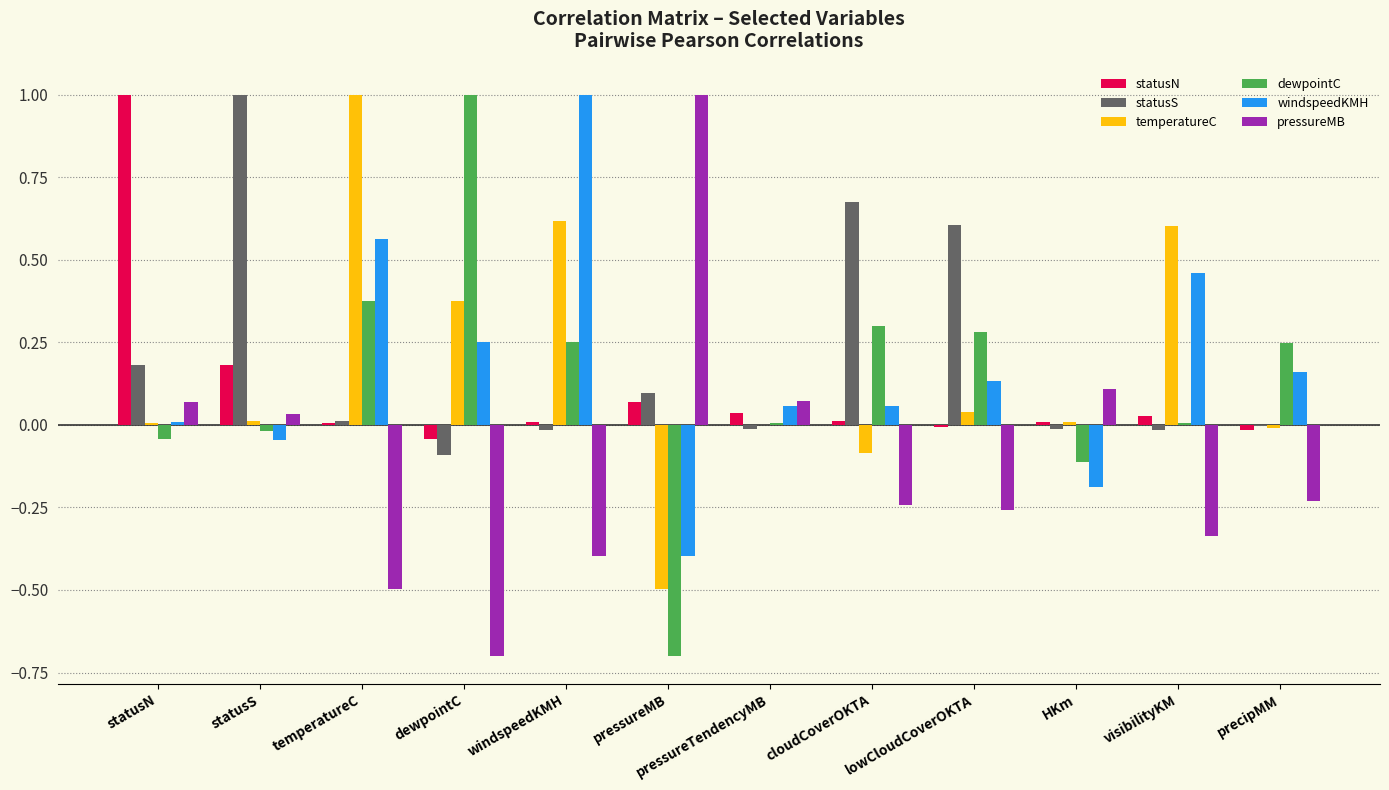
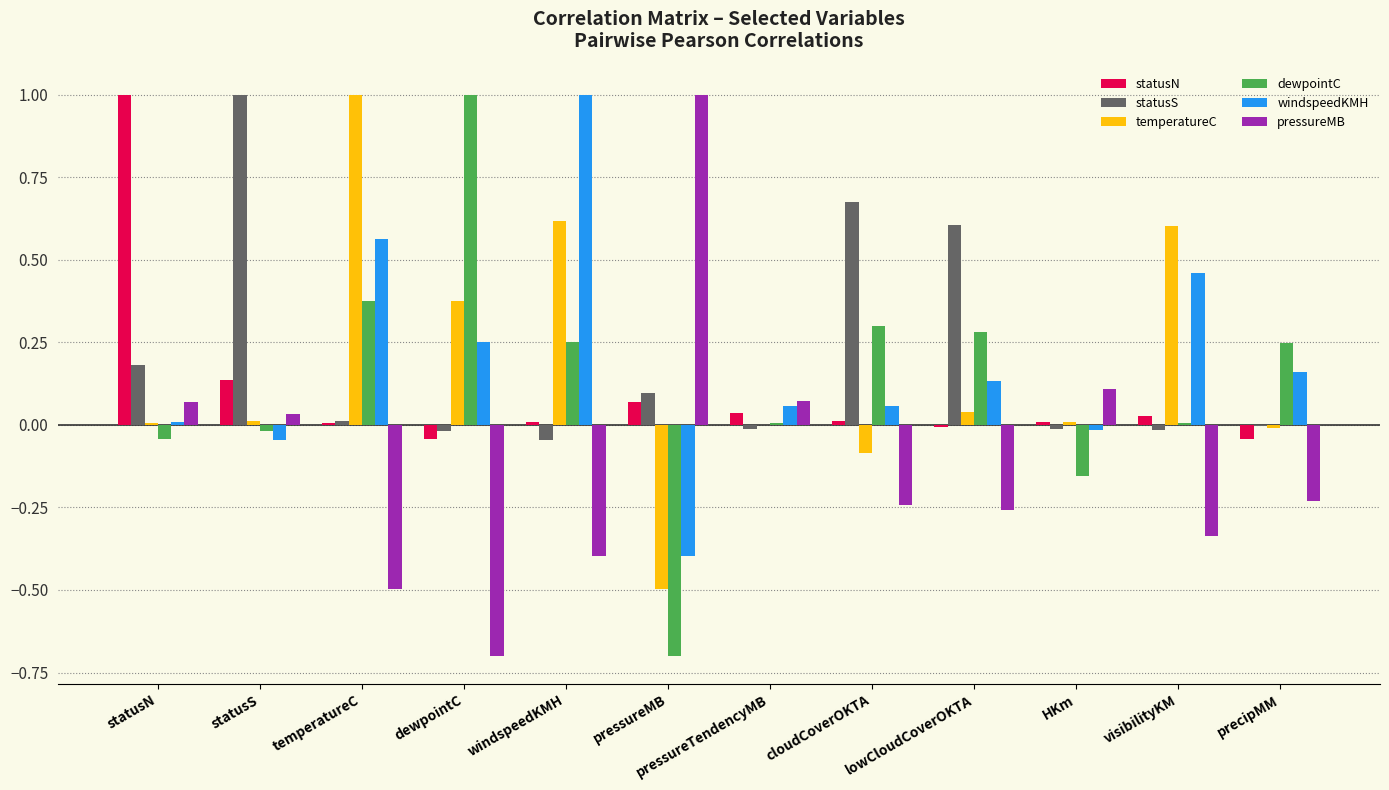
  {
    "statusN": {
      "statusN": 1.00,
-     "statusS": 0.18,
+     "statusS": 0.14,
      "dewpointC": -0.04,
      "windspeedKMH": 0.01,
      "pressureMB": 0.07,
      "pressureTendencyMB": 0.04,
      "cloudCoverOKTA": 0.01,
      "HKm": 0.01,
      "visibilityKM": 0.03,
-     "precipMM": -0.02
+     "precipMM": -0.04
    },
    "statusS": {
      "statusN": 0.18,
      "statusS": 1.00,
      "temperatureC": 0.01,
-     "dewpointC": -0.09,
-     "windspeedKMH": -0.01,
+     "dewpointC": -0.02,
+     "windspeedKMH": -0.05,
      "pressureMB": 0.10,
      "pressureTendencyMB": -0.01,
      "cloudCoverOKTA": 0.67,
      "lowCloudCoverOKTA": 0.60,
      "HKm": -0.01,
      "visibilityKM": -0.02
    },
    "temperatureC": {
      "statusS": 0.01,
      "temperatureC": 1.00,
      "dewpointC": 0.37,
      "windspeedKMH": 0.62,
      "pressureMB": -0.50,
      "cloudCoverOKTA": -0.08,
      "lowCloudCoverOKTA": 0.04,
      "HKm": 0.01,
      "visibilityKM": 0.60,
      "precipMM": -0.01
    },
    "dewpointC": {
      "statusN": -0.04,
      "statusS": -0.02,
      "temperatureC": 0.37,
      "dewpointC": 1.00,
      "windspeedKMH": 0.25,
      "pressureMB": -0.70,
      "cloudCoverOKTA": 0.30,
      "lowCloudCoverOKTA": 0.28,
-     "HKm": -0.11,
+     "HKm": -0.15,
      "precipMM": 0.25
    },
    "windspeedKMH": {
      "statusN": 0.01,
      "statusS": -0.05,
      "temperatureC": 0.56,
      "dewpointC": 0.25,
      "windspeedKMH": 1.00,
      "pressureMB": -0.40,
      "pressureTendencyMB": 0.06,
      "cloudCoverOKTA": 0.06,
      "lowCloudCoverOKTA": 0.13,
-     "HKm": -0.19,
+     "HKm": -0.01,
      "visibilityKM": 0.46,
      "precipMM": 0.16
    },
    "pressureMB": {
      "statusN": 0.07,
      "statusS": 0.03,
      "temperatureC": -0.50,
      "dewpointC": -0.70,
      "windspeedKMH": -0.40,
      "pressureMB": 1.00,
      "pressureTendencyMB": 0.07,
      "cloudCoverOKTA": -0.24,
      "lowCloudCoverOKTA": -0.26,
      "HKm": 0.11,
      "visibilityKM": -0.34,
      "precipMM": -0.23
    }
  }
